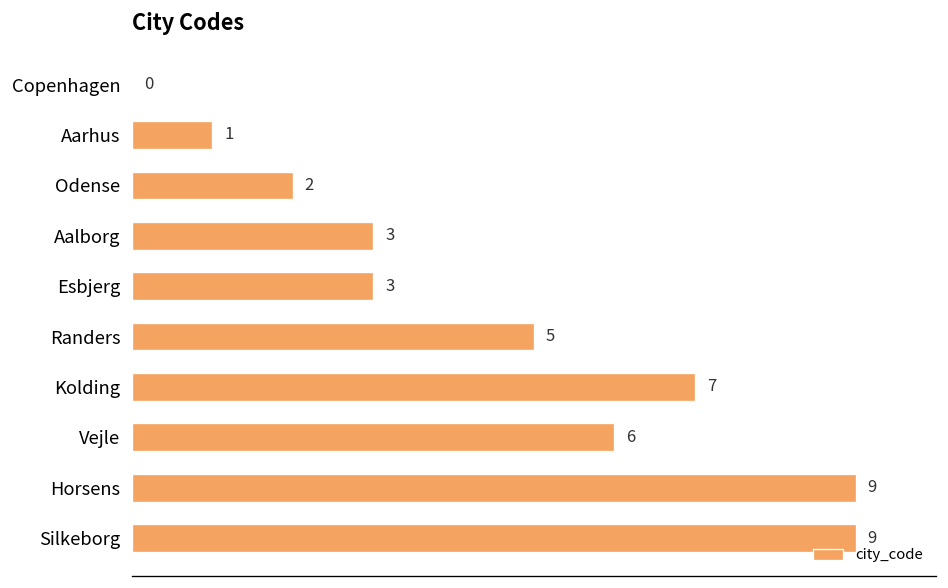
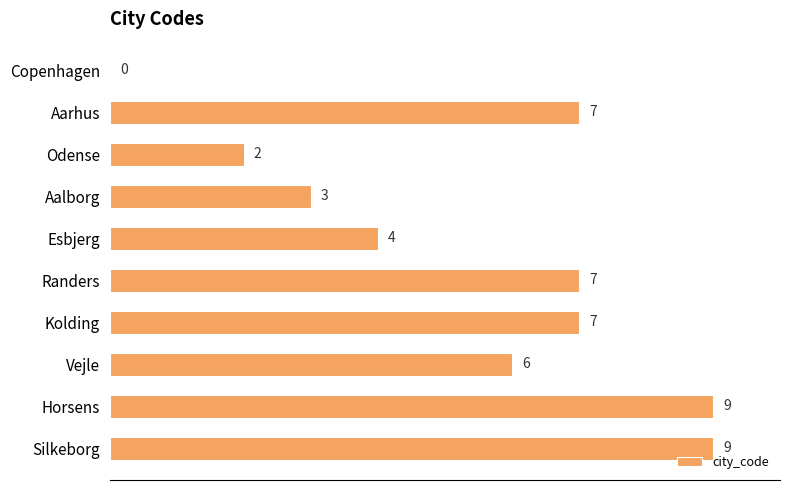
  {
    "Copenhagen": 0,
-   "Aarhus": 1,
+   "Aarhus": 7,
    "Odense": 2,
    "Aalborg": 3,
-   "Esbjerg": 3,
-   "Randers": 5,
+   "Esbjerg": 4,
+   "Randers": 7,
    "Kolding": 7,
    "Vejle": 6,
    "Horsens": 9,
    "Silkeborg": 9
  }
